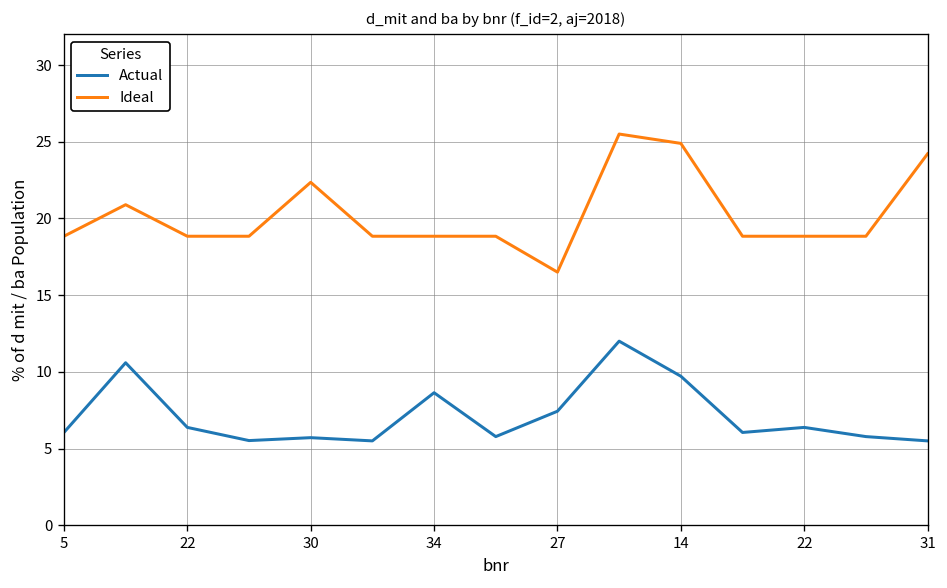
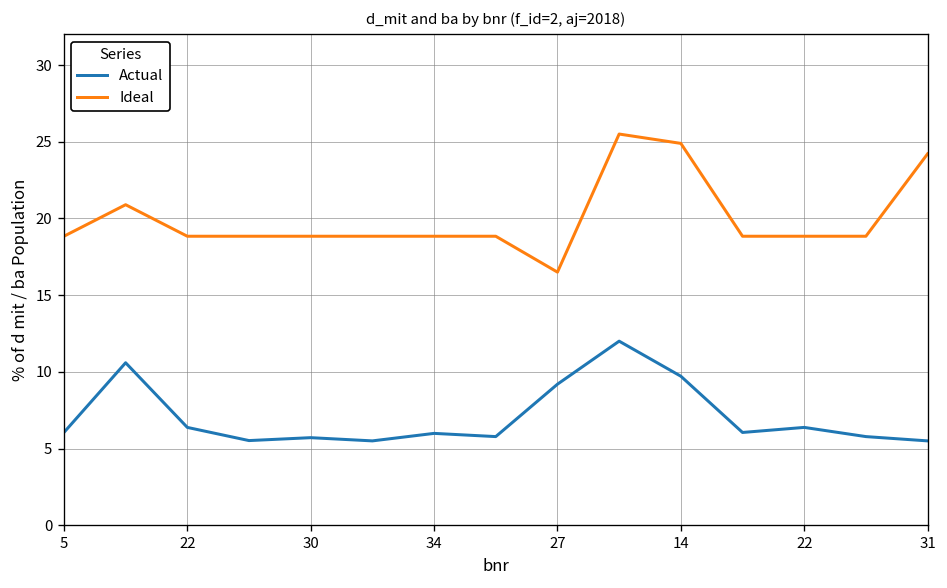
  {
    "Actual": {
      "30": 5.7,
-     "34": 8.6,
-     "27": 7.4,
+     "34": 6.0,
+     "27": 9.2,
      "14": 9.7,
      "31": 5.5
    },
    "Ideal": {
-     "30": 22.4,
+     "30": 18.8,
      "34": 18.8,
      "27": 16.5,
      "14": 24.9,
      "31": 24.2
    }
  }
